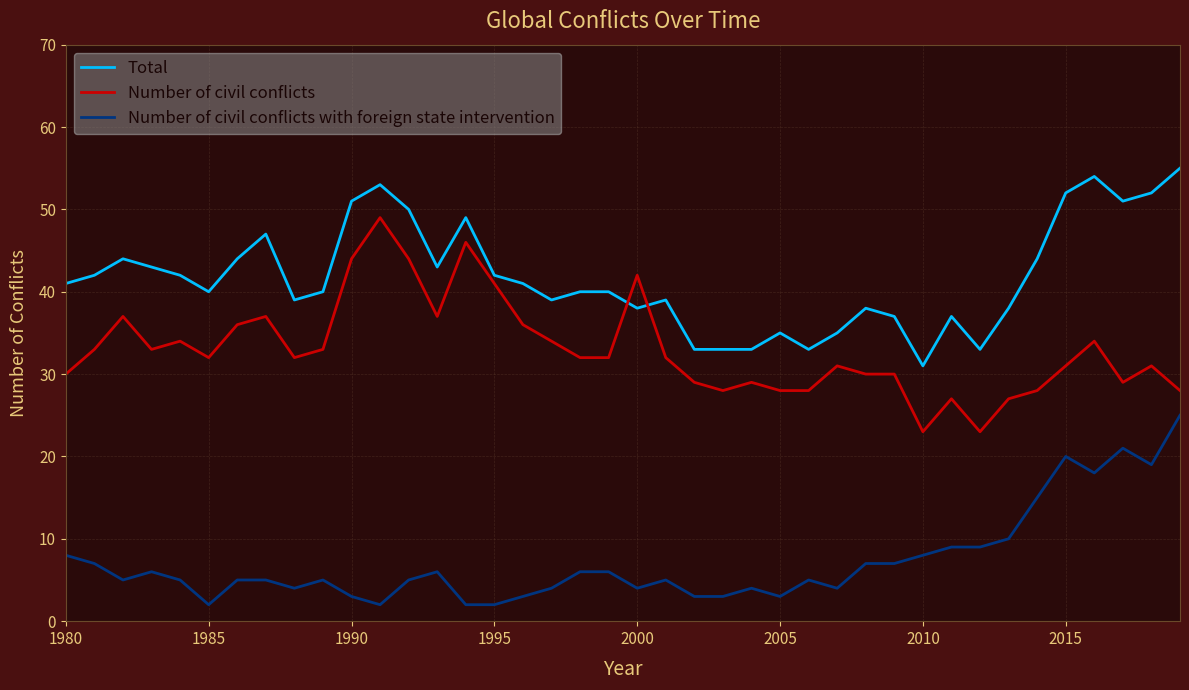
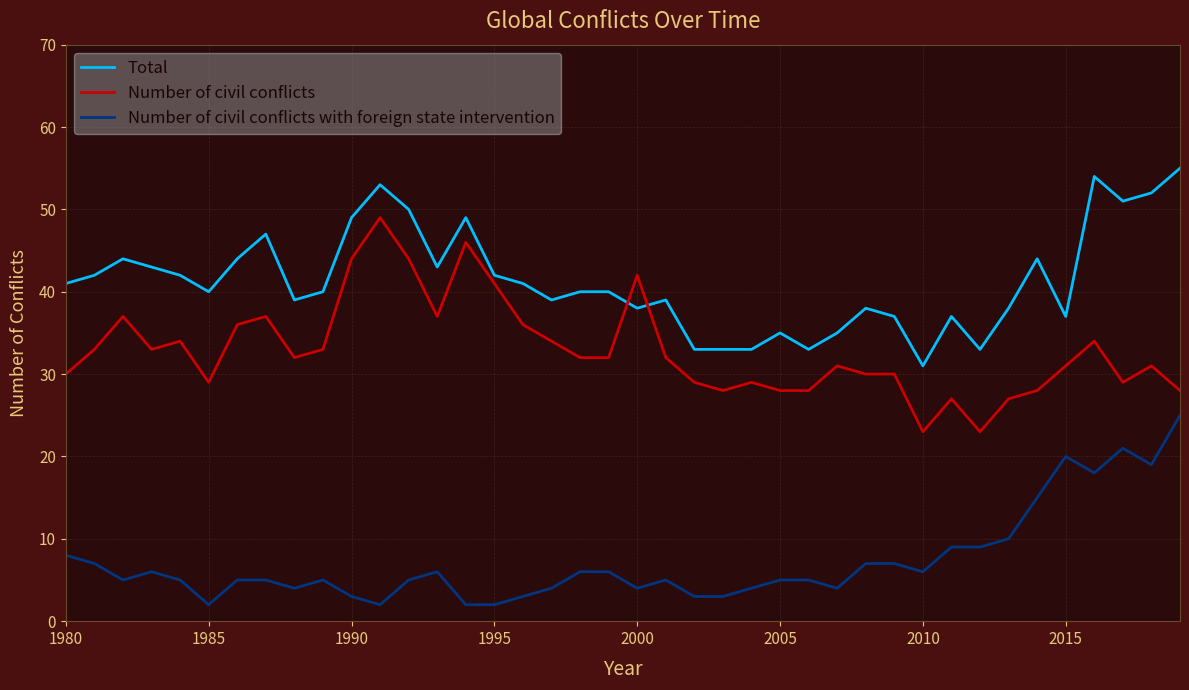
  {
    "Total": {
      "1980": 41,
      "1985": 40,
-     "1990": 51,
+     "1990": 49,
      "1995": 42,
      "2000": 38,
      "2005": 35,
      "2010": 31,
-     "2015": 52
+     "2015": 37
    },
    "Number of civil conflicts": {
      "1980": 30,
-     "1985": 32,
+     "1985": 29,
      "1990": 44,
      "1995": 41,
      "2000": 42,
      "2005": 28,
      "2010": 23,
      "2015": 31
    },
    "Number of civil conflicts with foreign state intervention": {
      "1980": 8,
      "1985": 2,
      "1990": 3,
      "1995": 2,
      "2000": 4,
-     "2005": 3,
-     "2010": 8,
+     "2005": 5,
+     "2010": 6,
      "2015": 20
    }
  }
